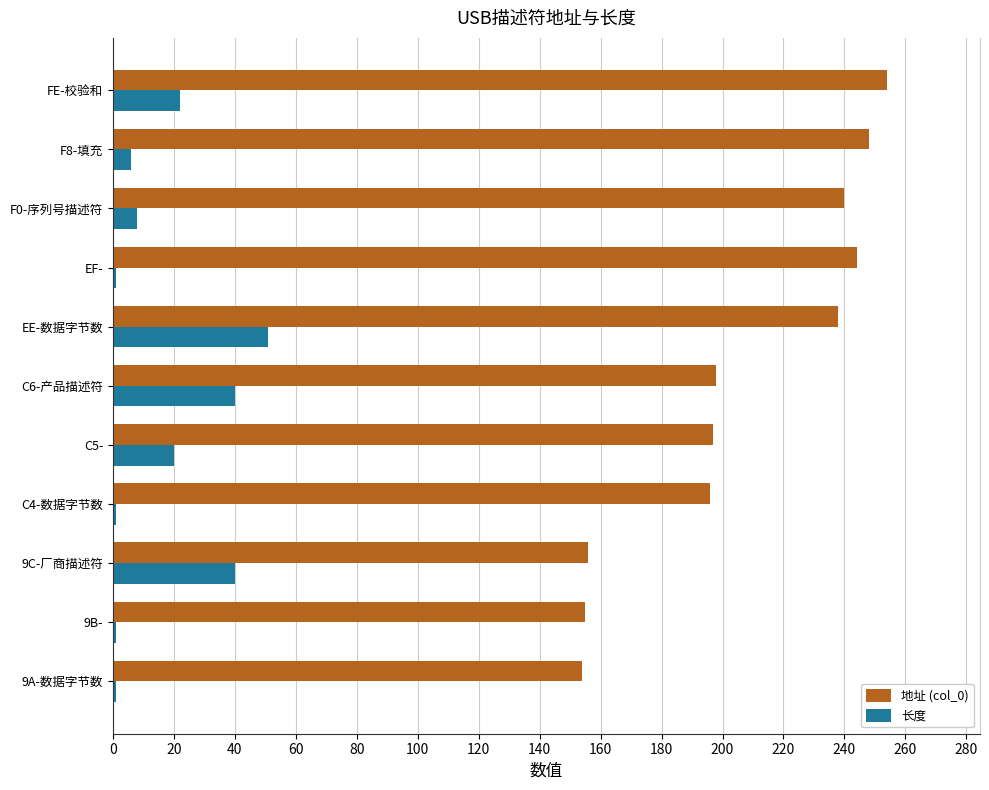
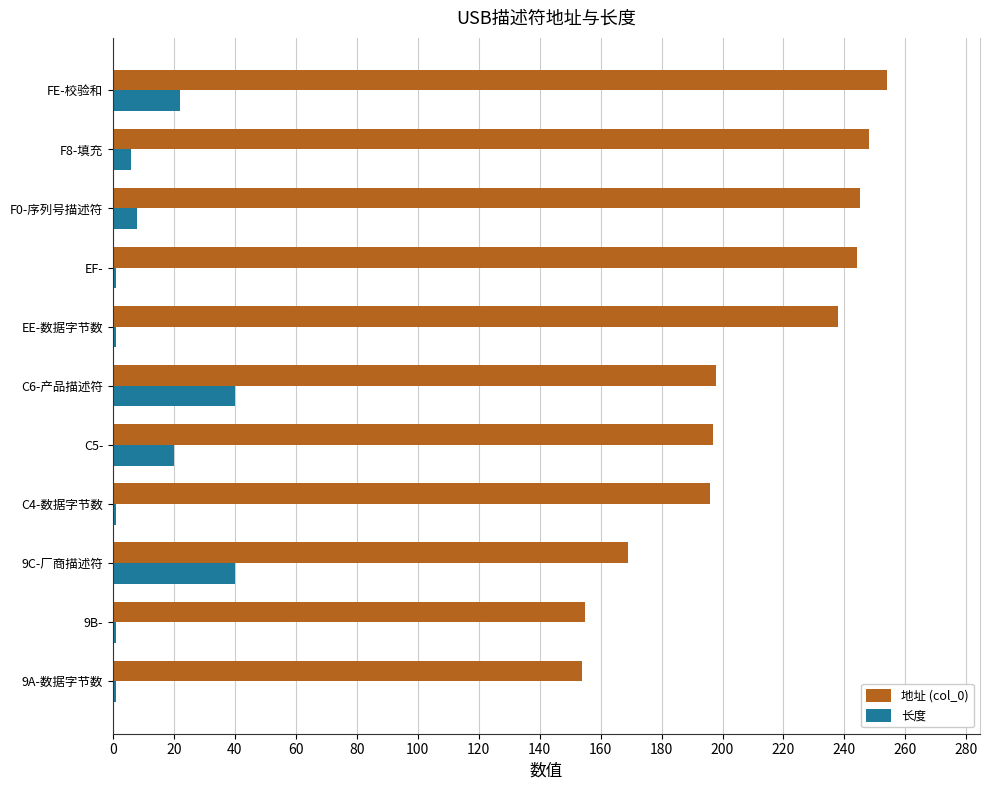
  {
    "地址 (col_0)": {
      "FE-校验和": 254,
      "F8-填充": 248,
-     "F0-序列号描述符": 240,
+     "F0-序列号描述符": 245,
      "EF-": 244,
      "EE-数据字节数": 238,
      "C6-产品描述符": 198,
      "C5-": 197,
      "C4-数据字节数": 196,
-     "9C-厂商描述符": 156,
+     "9C-厂商描述符": 169,
      "9B-": 155,
      "9A-数据字节数": 154
    },
    "长度": {
      "FE-校验和": 22,
      "F8-填充": 6,
      "F0-序列号描述符": 8,
      "EF-": 1,
-     "EE-数据字节数": 51,
+     "EE-数据字节数": 1,
      "C6-产品描述符": 40,
      "C5-": 20,
      "C4-数据字节数": 1,
      "9C-厂商描述符": 40,
      "9B-": 1,
      "9A-数据字节数": 1
    }
  }
